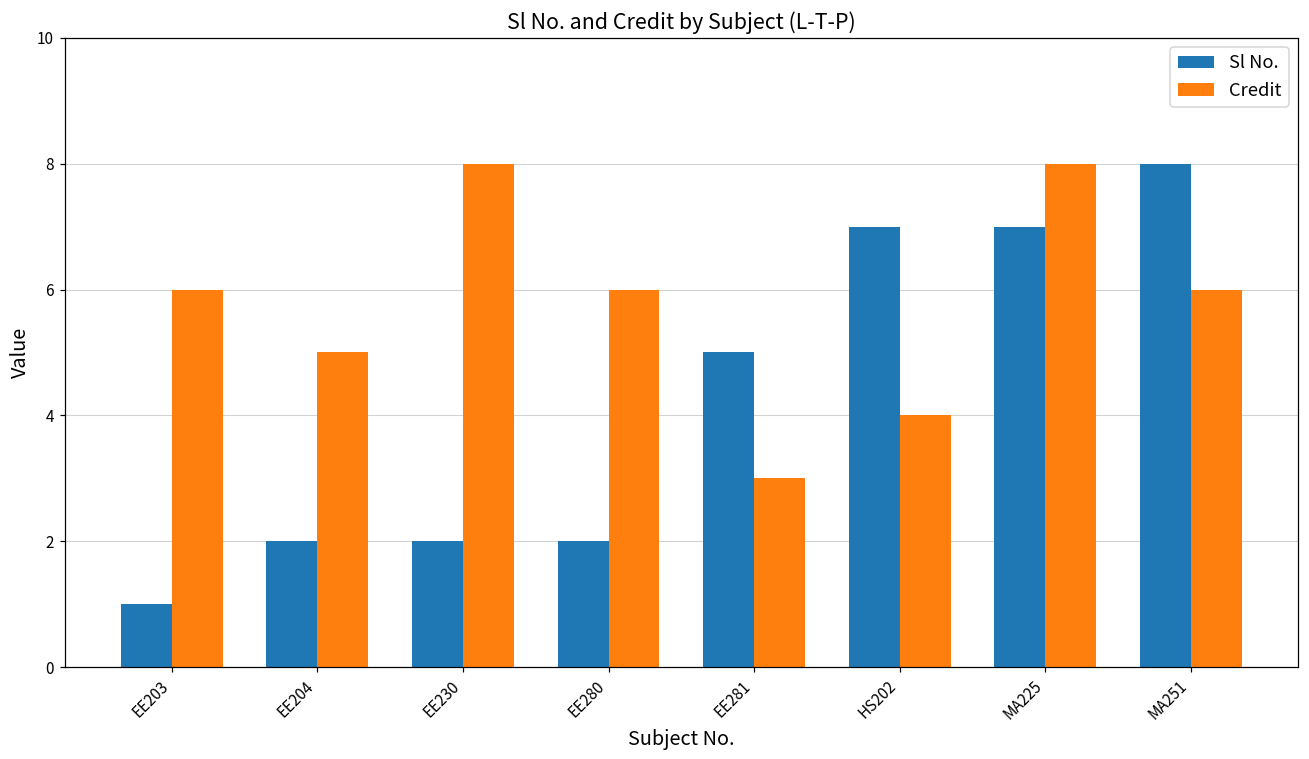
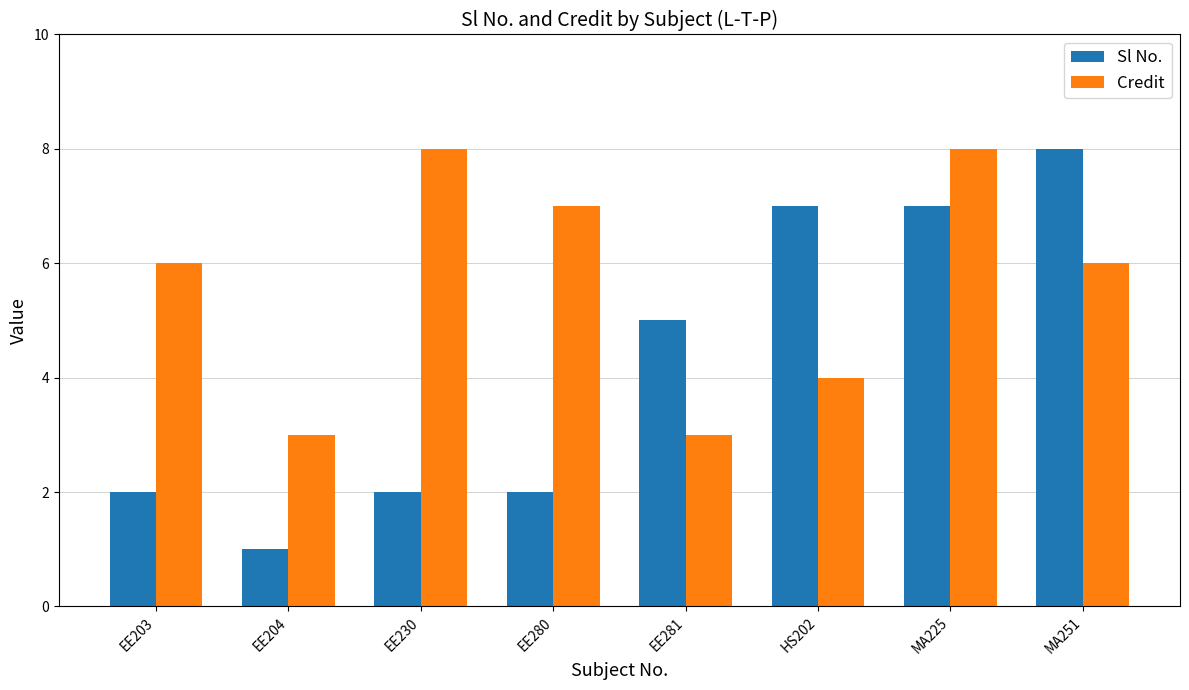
  {
    "Sl No.": {
-     "EE203": 1,
-     "EE204": 2,
+     "EE203": 2,
+     "EE204": 1,
      "EE230": 2,
      "EE280": 2,
      "EE281": 5,
      "HS202": 7,
      "MA225": 7,
      "MA251": 8
    },
    "Credit": {
      "EE203": 6,
-     "EE204": 5,
+     "EE204": 3,
      "EE230": 8,
-     "EE280": 6,
+     "EE280": 7,
      "EE281": 3,
      "HS202": 4,
      "MA225": 8,
      "MA251": 6
    }
  }
